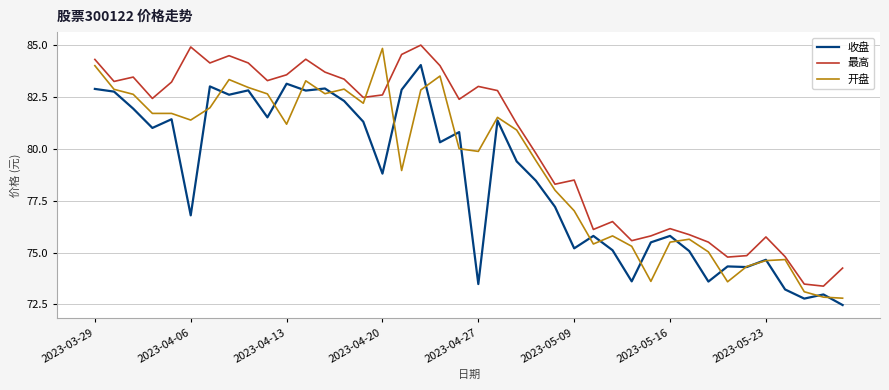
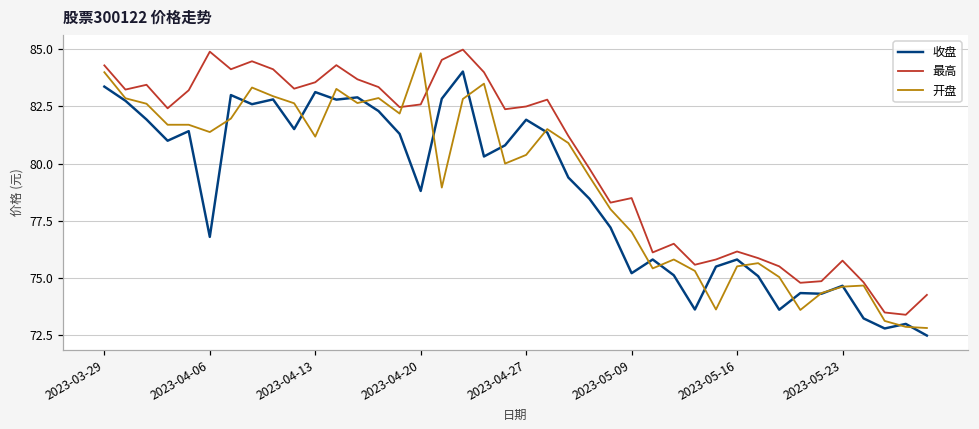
  {
    "收盘": {
-     "2023-03-29": 82.9,
+     "2023-03-29": 83.4,
      "2023-04-06": 76.8,
      "2023-04-13": 83.1,
      "2023-04-20": 78.8,
-     "2023-04-27": 73.5,
+     "2023-04-27": 81.9,
      "2023-05-09": 75.2,
      "2023-05-16": 75.8
    },
    "最高": {
      "2023-03-29": 84.3,
      "2023-04-06": 84.9,
      "2023-04-13": 83.6,
      "2023-04-20": 82.6,
-     "2023-04-27": 83.0,
+     "2023-04-27": 82.5,
      "2023-05-09": 78.5,
      "2023-05-16": 76.2,
      "2023-05-23": 75.8
    },
    "开盘": {
      "2023-03-29": 84.0,
      "2023-04-06": 81.4,
      "2023-04-13": 81.2,
      "2023-04-20": 84.8,
-     "2023-04-27": 79.9,
+     "2023-04-27": 80.4,
      "2023-05-09": 77.0,
      "2023-05-16": 75.5
    }
  }
